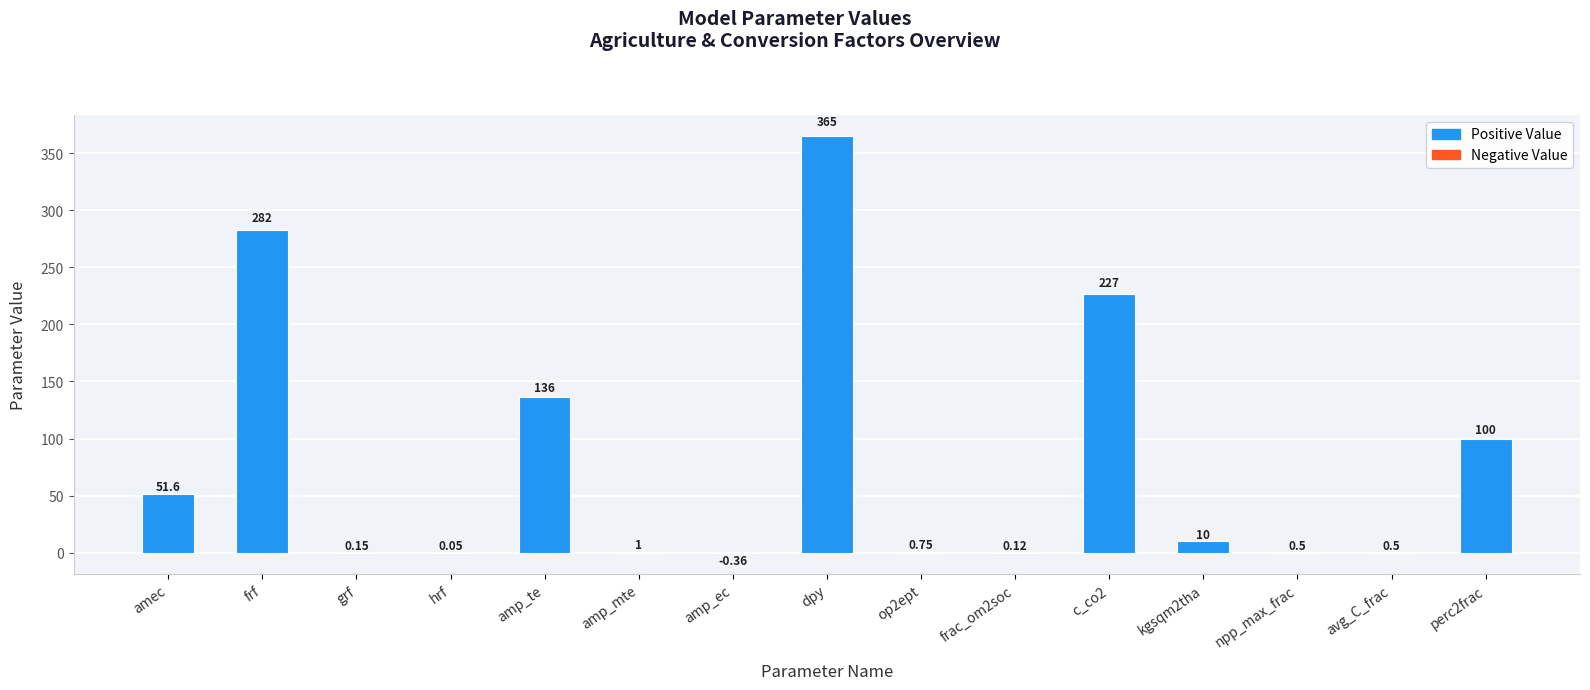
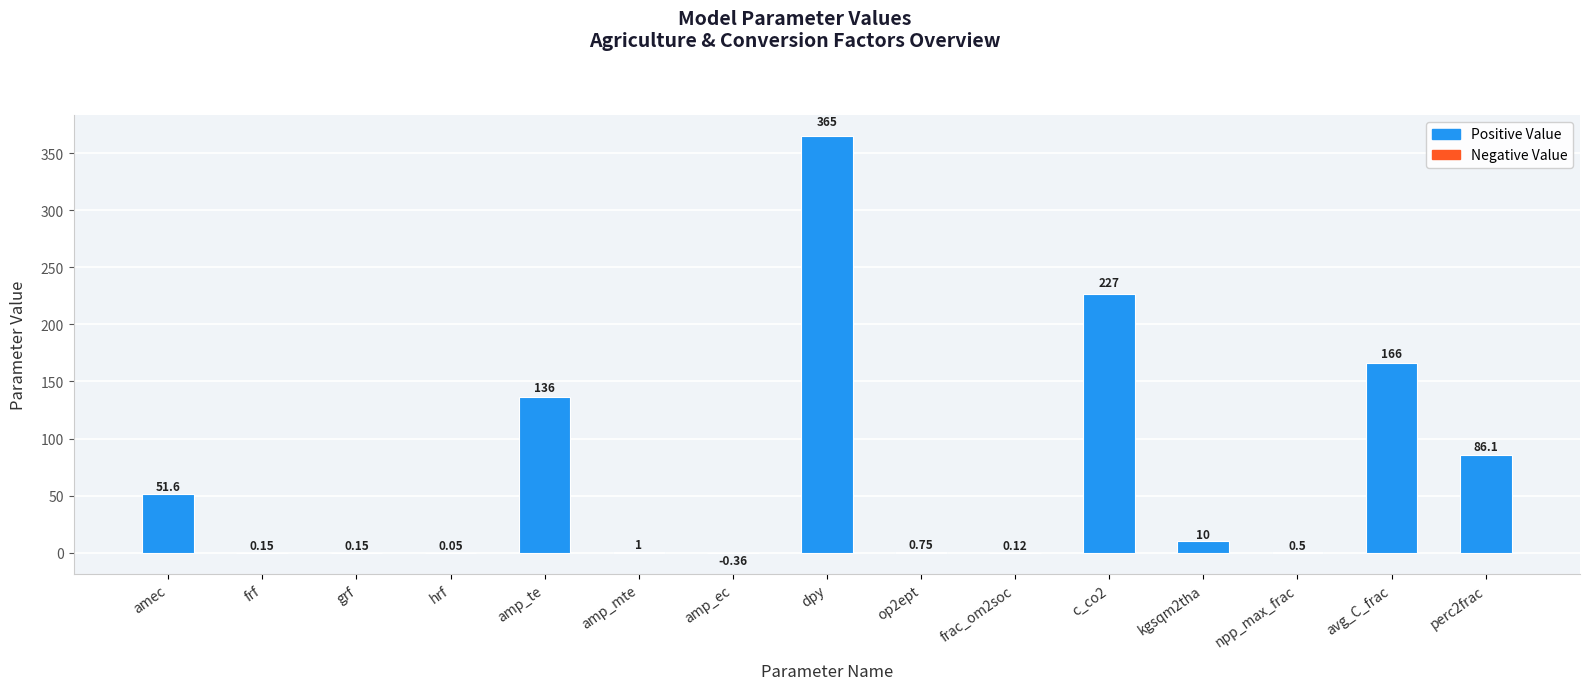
  {
    "amec": 51.6,
-   "frf": 282,
+   "frf": 0.15,
    "grf": 0.15,
    "hrf": 0.05,
    "amp_te": 136,
    "amp_mte": 1,
    "amp_ec": -0.36,
    "dpy": 365,
    "op2ept": 0.75,
    "frac_om2soc": 0.12,
    "c_co2": 227,
    "kgsqm2tha": 10,
    "npp_max_frac": 0.5,
-   "avg_C_frac": 0.5,
-   "perc2frac": 100
+   "avg_C_frac": 166,
+   "perc2frac": 86.1
  }
